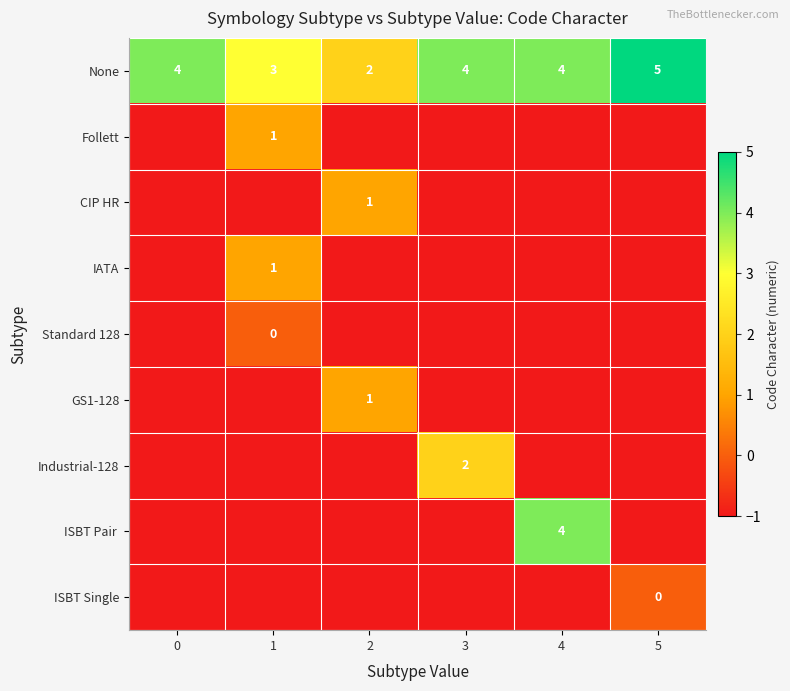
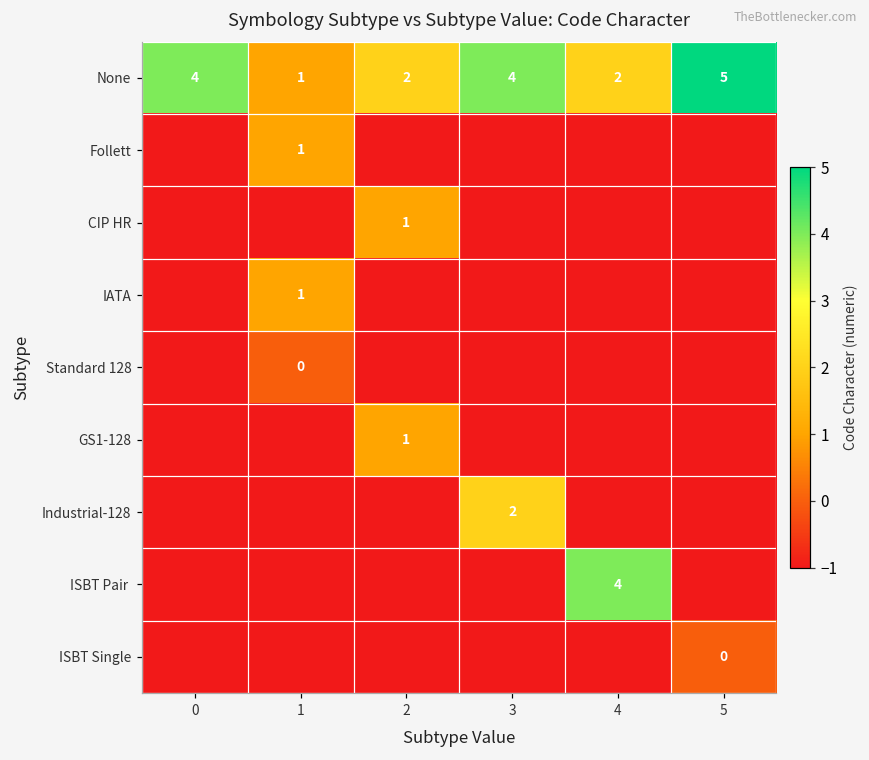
  {
    "None": {
      "0": 4,
-     "1": 3,
+     "1": 1,
      "2": 2,
      "3": 4,
-     "4": 4,
+     "4": 2,
      "5": 5
    },
    "Follett": {
      "1": 1
    },
    "CIP HR": {
      "2": 1
    },
    "IATA": {
      "1": 1
    },
    "Standard 128": {
      "1": 0
    },
    "GS1-128": {
      "2": 1
    },
    "Industrial-128": {
      "3": 2
    },
    "ISBT Pair": {
      "4": 4
    },
    "ISBT Single": {
      "5": 0
    }
  }
